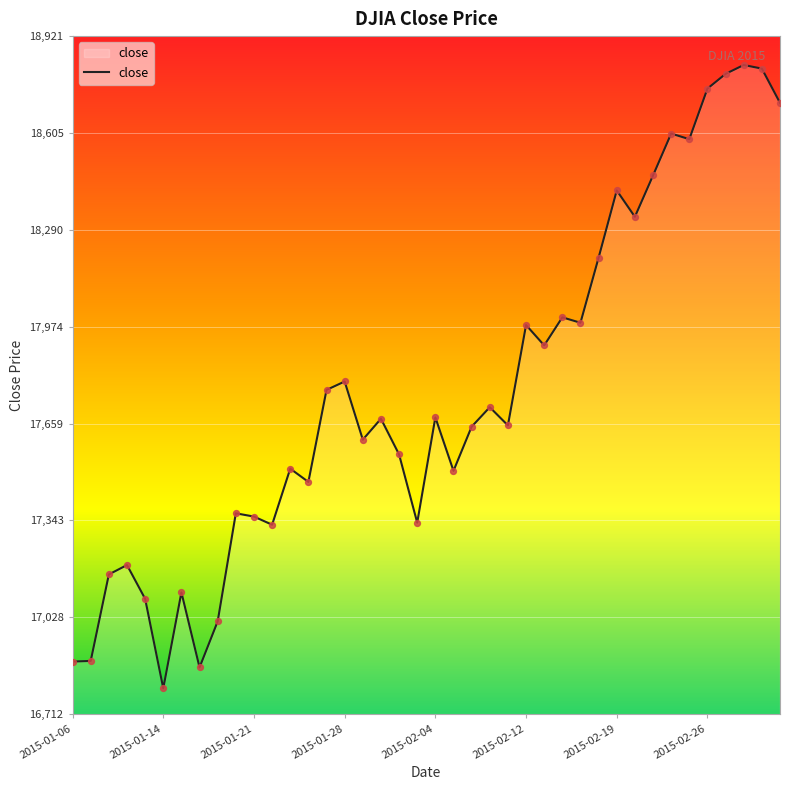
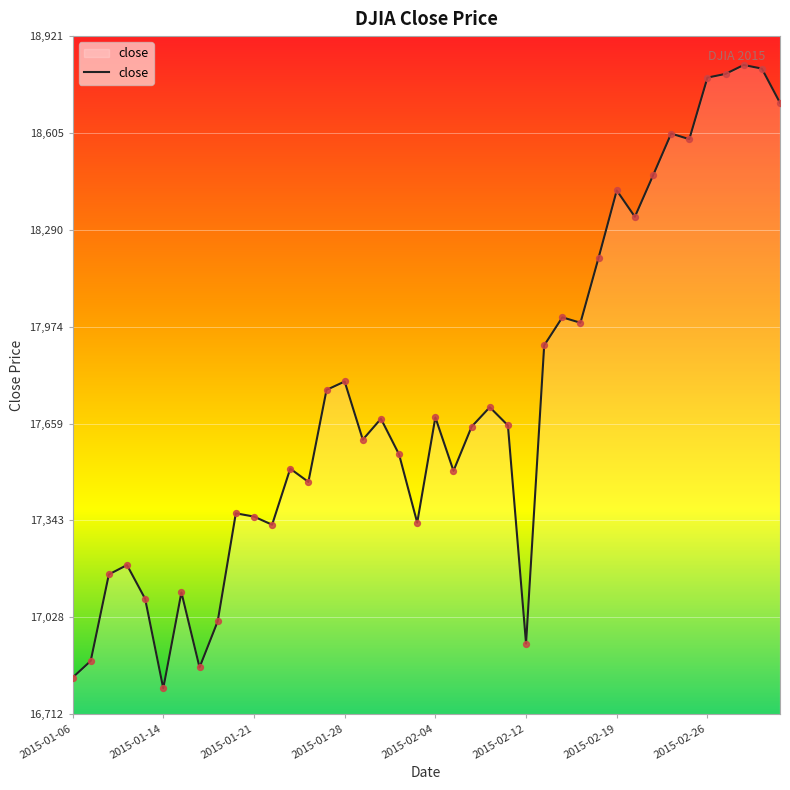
  {
-   "2015-01-06": "16,880",
+   "2015-01-06": "16,830",
    "2015-01-14": "16,800",
    "2015-01-21": "17,360",
    "2015-01-28": "17,800",
    "2015-02-04": "17,680",
-   "2015-02-12": "17,980",
+   "2015-02-12": "16,940",
    "2015-02-19": "18,420",
-   "2015-02-26": "18,750"
+   "2015-02-26": "18,790"
  }
